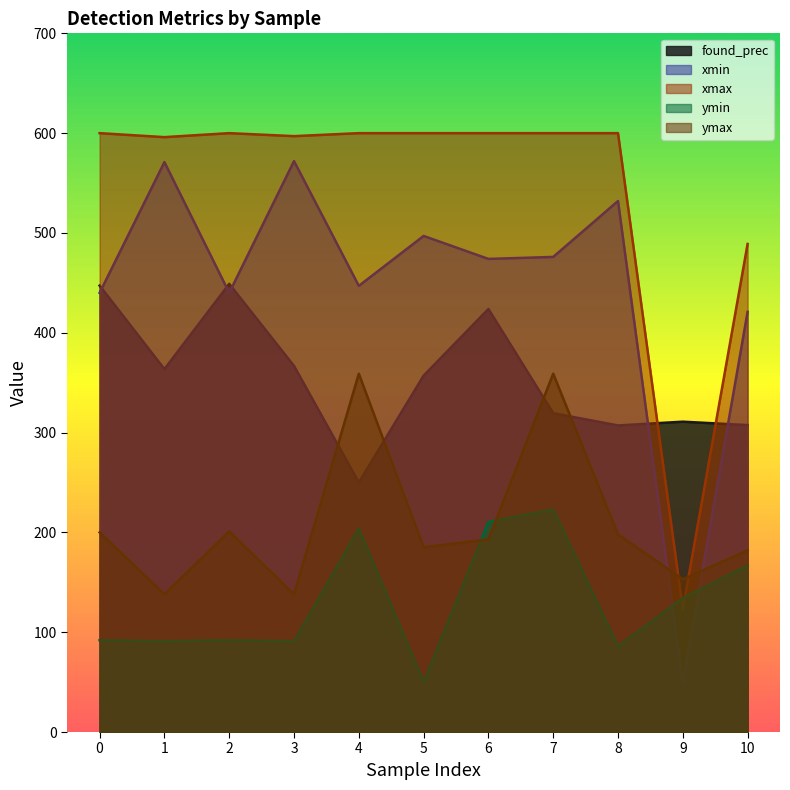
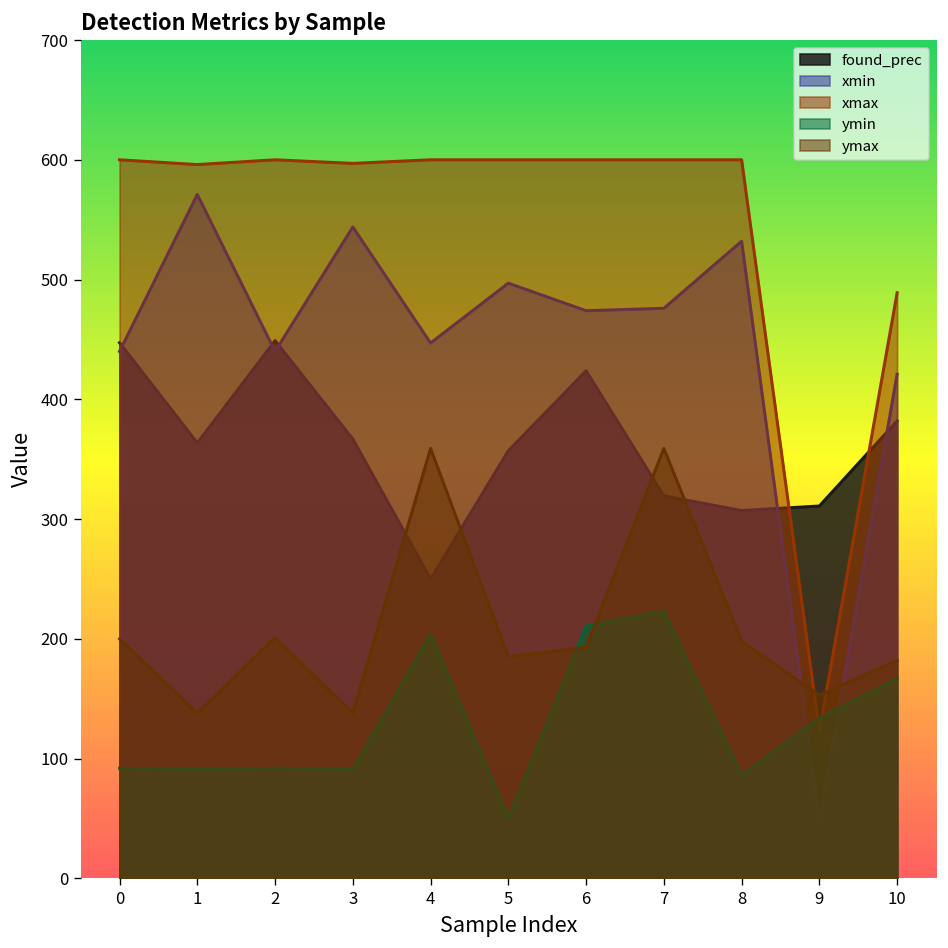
  {
    "found_prec": {
      "0": 450,
      "1": 360,
      "2": 450,
      "3": 370,
      "4": 250,
      "5": 360,
      "6": 420,
      "7": 320,
      "8": 310,
      "9": 310,
-     "10": 310
+     "10": 380
    },
    "xmin": {
      "0": 440,
      "1": 570,
      "2": 440,
-     "3": 570,
+     "3": 540,
      "4": 450,
      "5": 500,
      "6": 470,
      "7": 480,
      "8": 530,
      "9": 50,
      "10": 420
    },
    "ymin": {
      "0": 90,
      "1": 90,
      "2": 90,
      "3": 90,
      "4": 200,
      "5": 50,
      "6": 210,
      "7": 220,
      "8": 90,
      "9": 130,
      "10": 170
    }
  }
